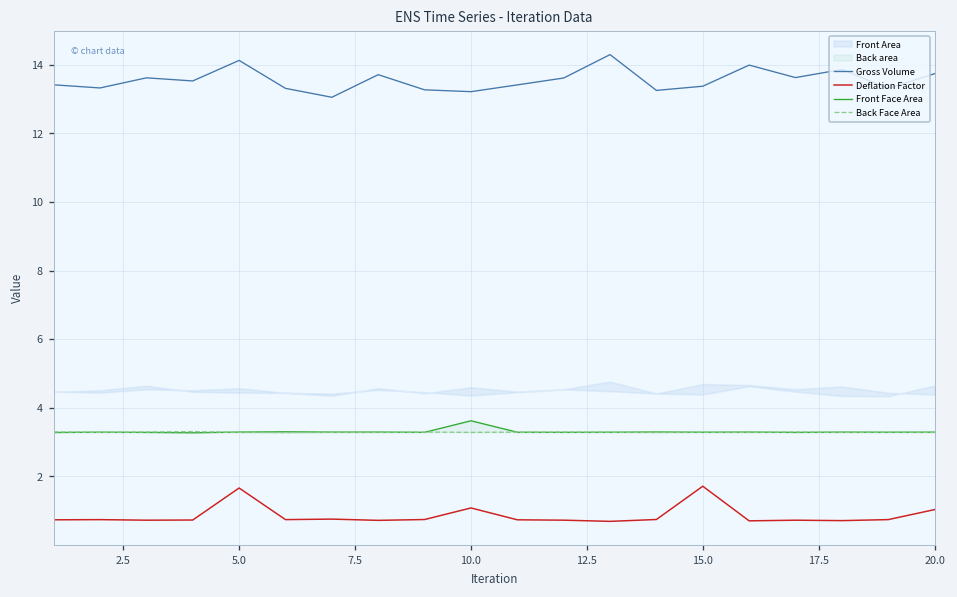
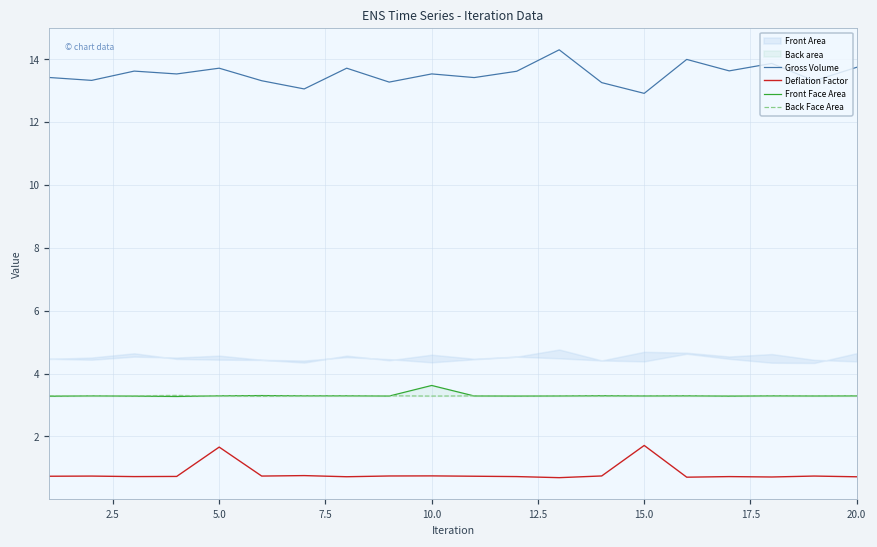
  {
    "Gross Volume": {
-     "5.0": 14.1,
-     "10.0": 13.2,
-     "15.0": 13.4,
+     "5.0": 13.7,
+     "10.0": 13.5,
+     "15.0": 12.9,
      "20.0": 13.7
    },
    "Deflation Factor": {
      "5.0": 1.7,
-     "10.0": 1.1,
+     "10.0": 0.7,
      "15.0": 1.7,
-     "20.0": 1.0
+     "20.0": 0.7
    },
    "Back Face Area": {
      "10.0": 3.3
    }
  }
